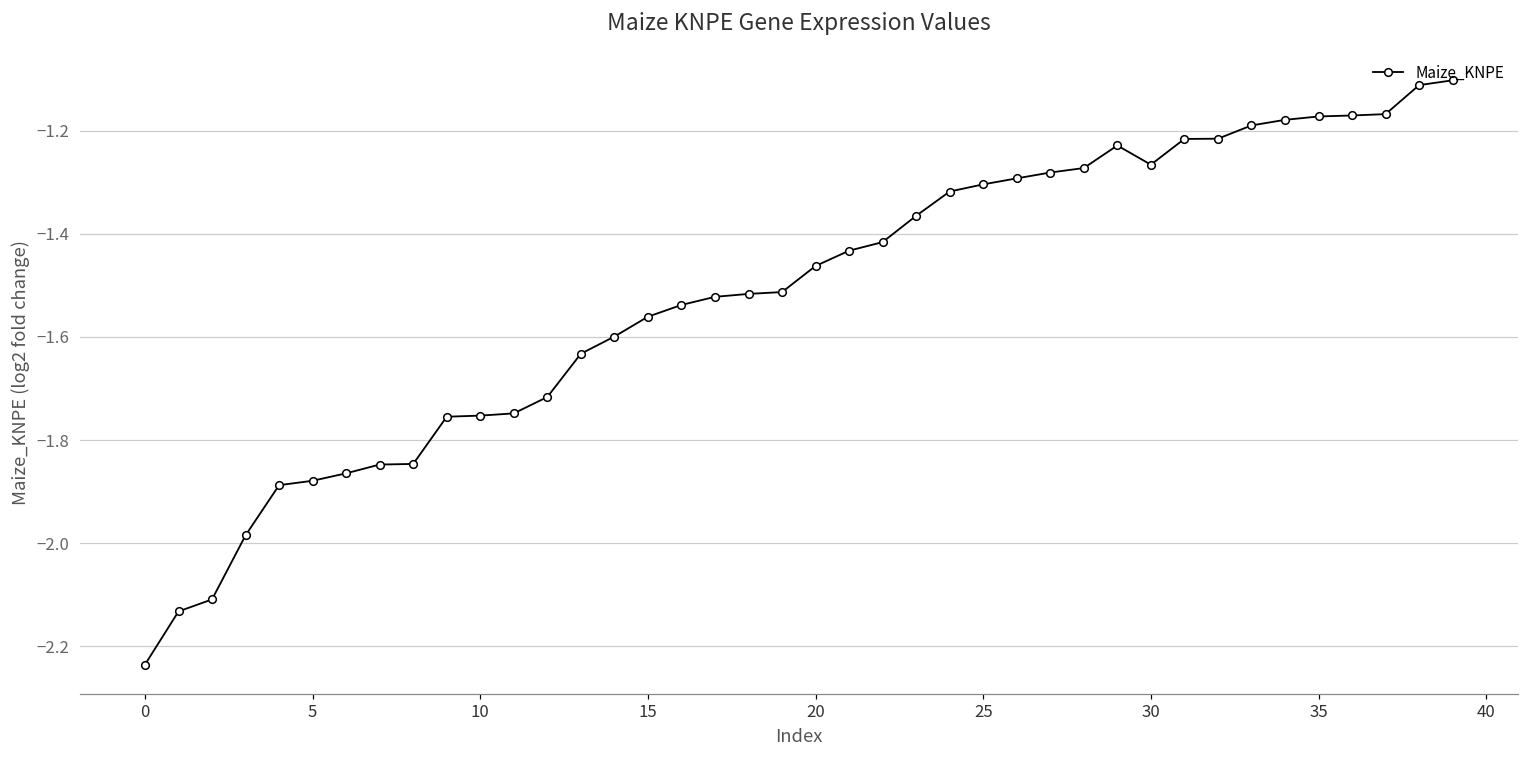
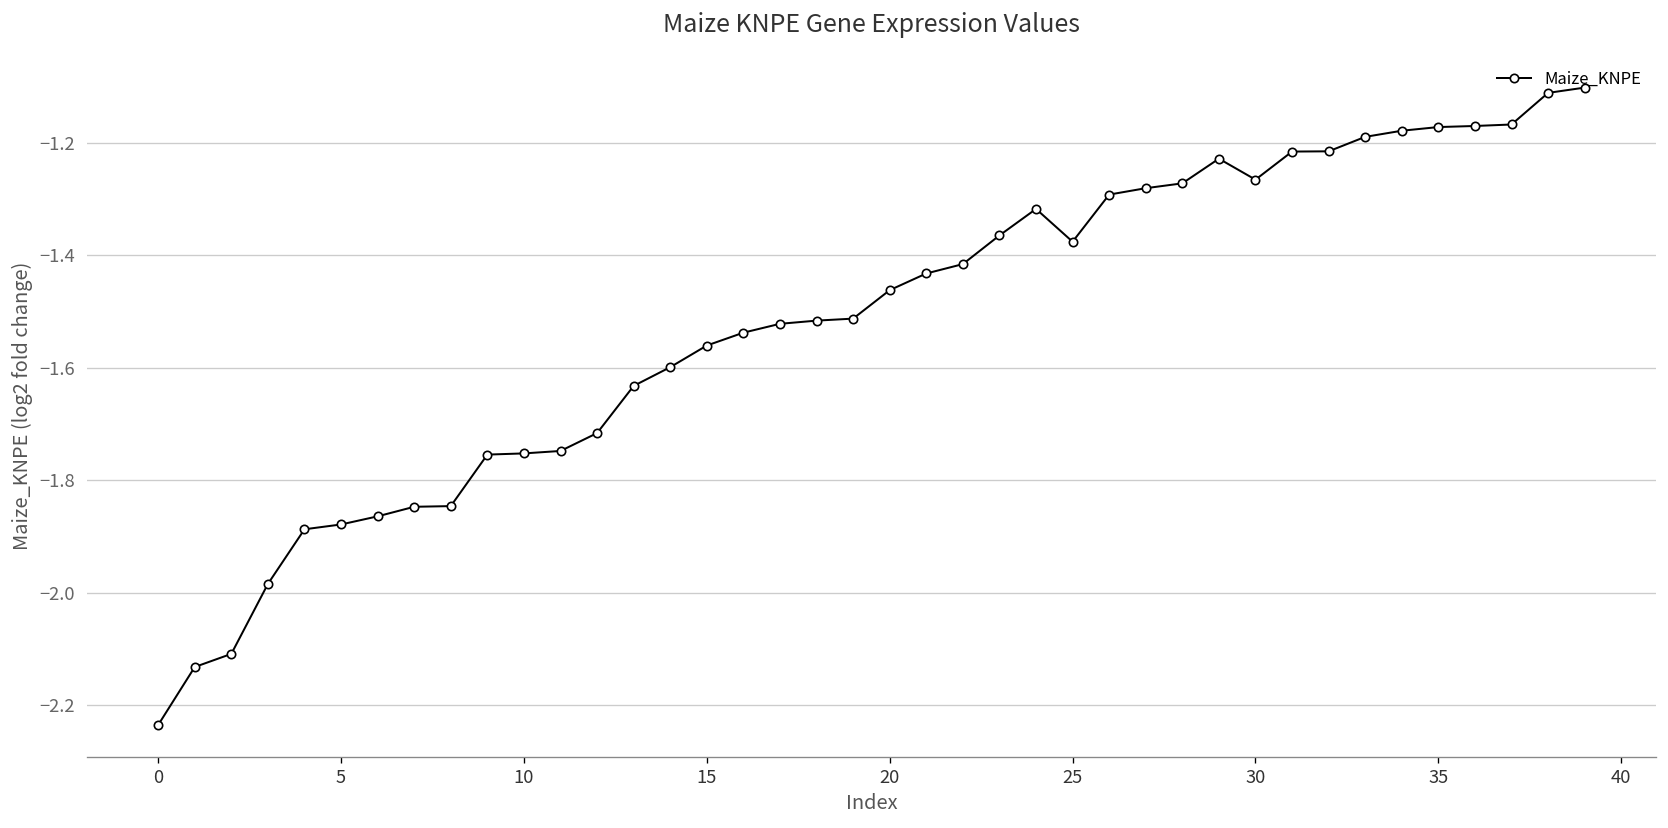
  {
    "0": -2.24,
    "5": -1.88,
    "10": -1.75,
    "15": -1.56,
    "20": -1.46,
-   "25": -1.30,
+   "25": -1.38,
    "30": -1.27,
    "35": -1.17
  }
